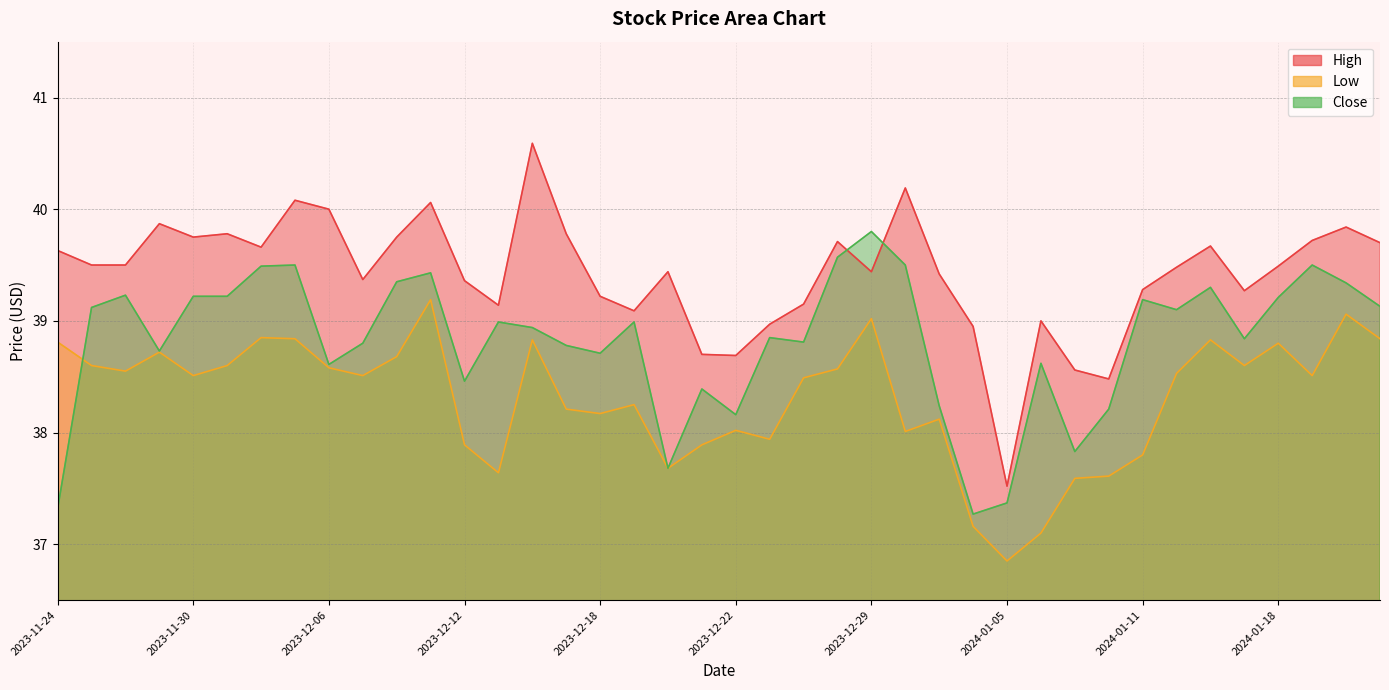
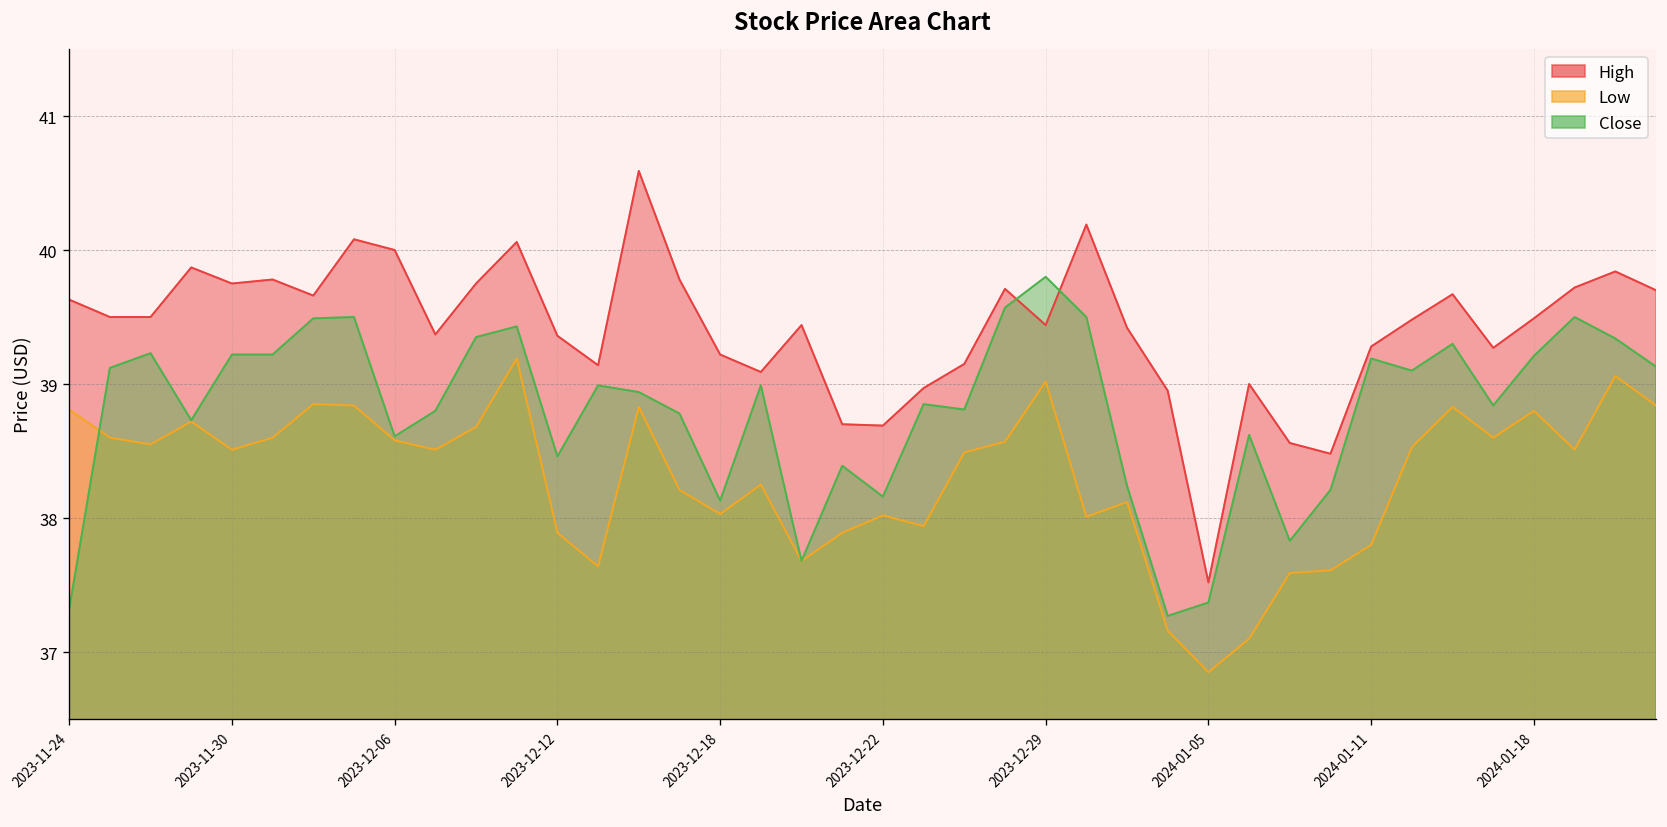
  {
    "High": {
      "2023-11-24": 39.63,
      "2023-11-30": 39.75,
      "2023-12-06": 40.00,
      "2023-12-12": 39.36,
      "2023-12-18": 39.22,
      "2023-12-22": 38.69,
      "2023-12-29": 39.44,
      "2024-01-05": 37.52,
      "2024-01-11": 39.28,
      "2024-01-18": 39.49
    },
    "Low": {
      "2023-11-24": 38.81,
      "2023-11-30": 38.51,
      "2023-12-06": 38.58,
      "2023-12-12": 37.89,
-     "2023-12-18": 38.17,
+     "2023-12-18": 38.03,
      "2023-12-22": 38.02,
      "2023-12-29": 39.02,
      "2024-01-05": 36.85,
      "2024-01-11": 37.80,
      "2024-01-18": 38.80
    },
    "Close": {
      "2023-11-24": 37.32,
      "2023-11-30": 39.22,
      "2023-12-06": 38.61,
      "2023-12-12": 38.46,
-     "2023-12-18": 38.71,
+     "2023-12-18": 38.13,
      "2023-12-22": 38.16,
      "2023-12-29": 39.80,
      "2024-01-05": 37.37,
      "2024-01-11": 39.19,
      "2024-01-18": 39.21
    }
  }
